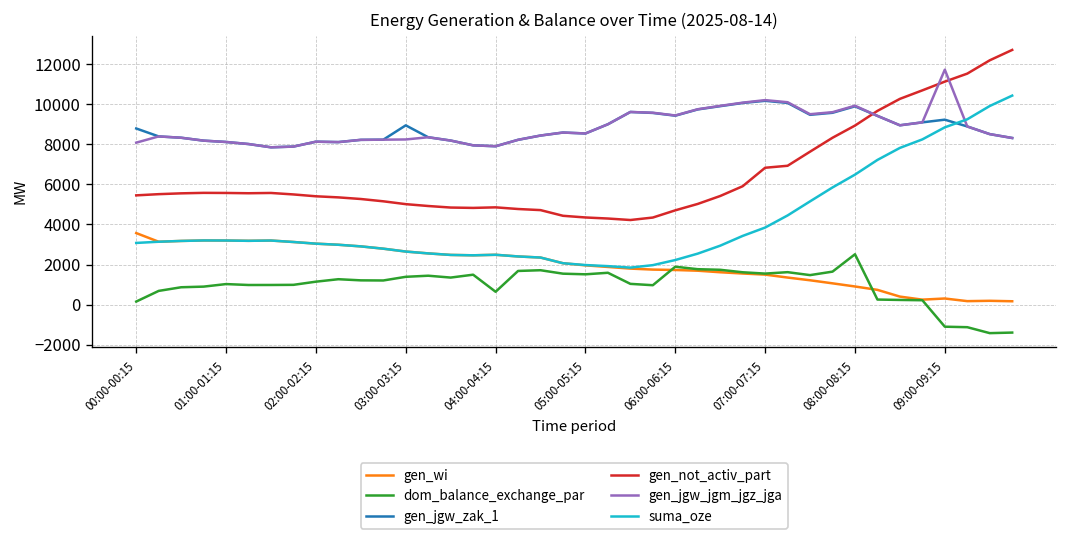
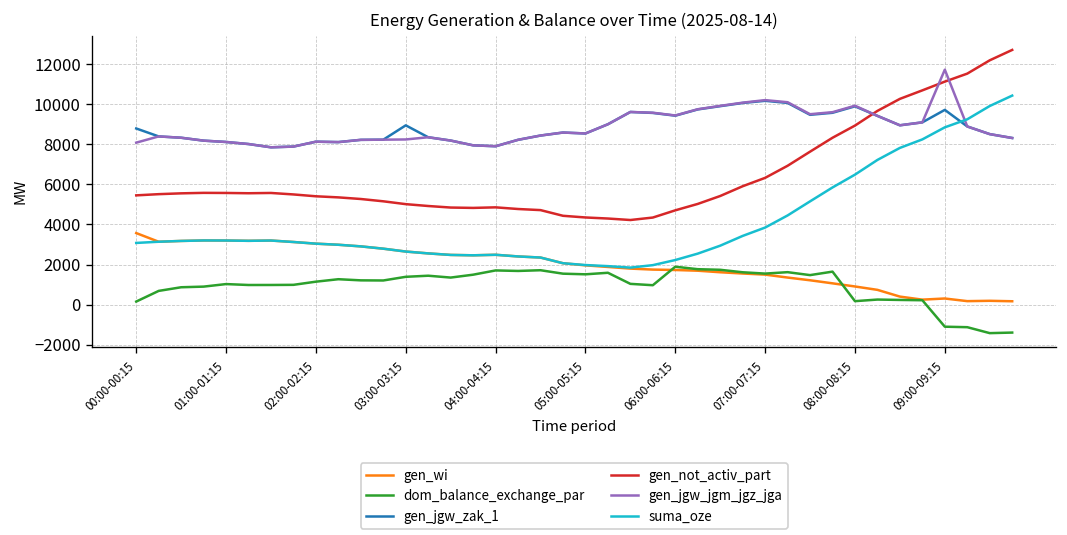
  {
    "gen_wi": {
      "00:00-00:15": 3600,
      "06:00-06:15": 1700,
      "08:00-08:15": 900,
      "09:00-09:15": 300
    },
    "dom_balance_exchange_par": {
      "00:00-00:15": 100,
      "01:00-01:15": 1000,
      "02:00-02:15": 1100,
      "03:00-03:15": 1400,
-     "04:00-04:15": 600,
+     "04:00-04:15": 1700,
      "05:00-05:15": 1500,
      "06:00-06:15": 1900,
-     "08:00-08:15": 2500,
+     "08:00-08:15": 200,
      "09:00-09:15": -1100
    },
    "gen_jgw_zak_1": {
      "00:00-00:15": 8800,
      "03:00-03:15": 9000,
-     "09:00-09:15": 9200
+     "09:00-09:15": 9700
    },
    "gen_not_activ_part": {
      "00:00-00:15": 5500,
      "01:00-01:15": 5600,
      "02:00-02:15": 5400,
      "03:00-03:15": 5000,
      "04:00-04:15": 4900,
      "05:00-05:15": 4400,
      "06:00-06:15": 4700,
-     "07:00-07:15": 6800,
+     "07:00-07:15": 6300,
      "08:00-08:15": 8900,
      "09:00-09:15": 11100
    },
    "gen_jgw_jgm_jgz_jga": {
      "00:00-00:15": 8100,
      "03:00-03:15": 8300,
      "09:00-09:15": 11700
    },
    "suma_oze": {
      "00:00-00:15": 3100,
      "06:00-06:15": 2200,
      "07:00-07:15": 3800,
      "08:00-08:15": 6500,
      "09:00-09:15": 8900
    }
  }
